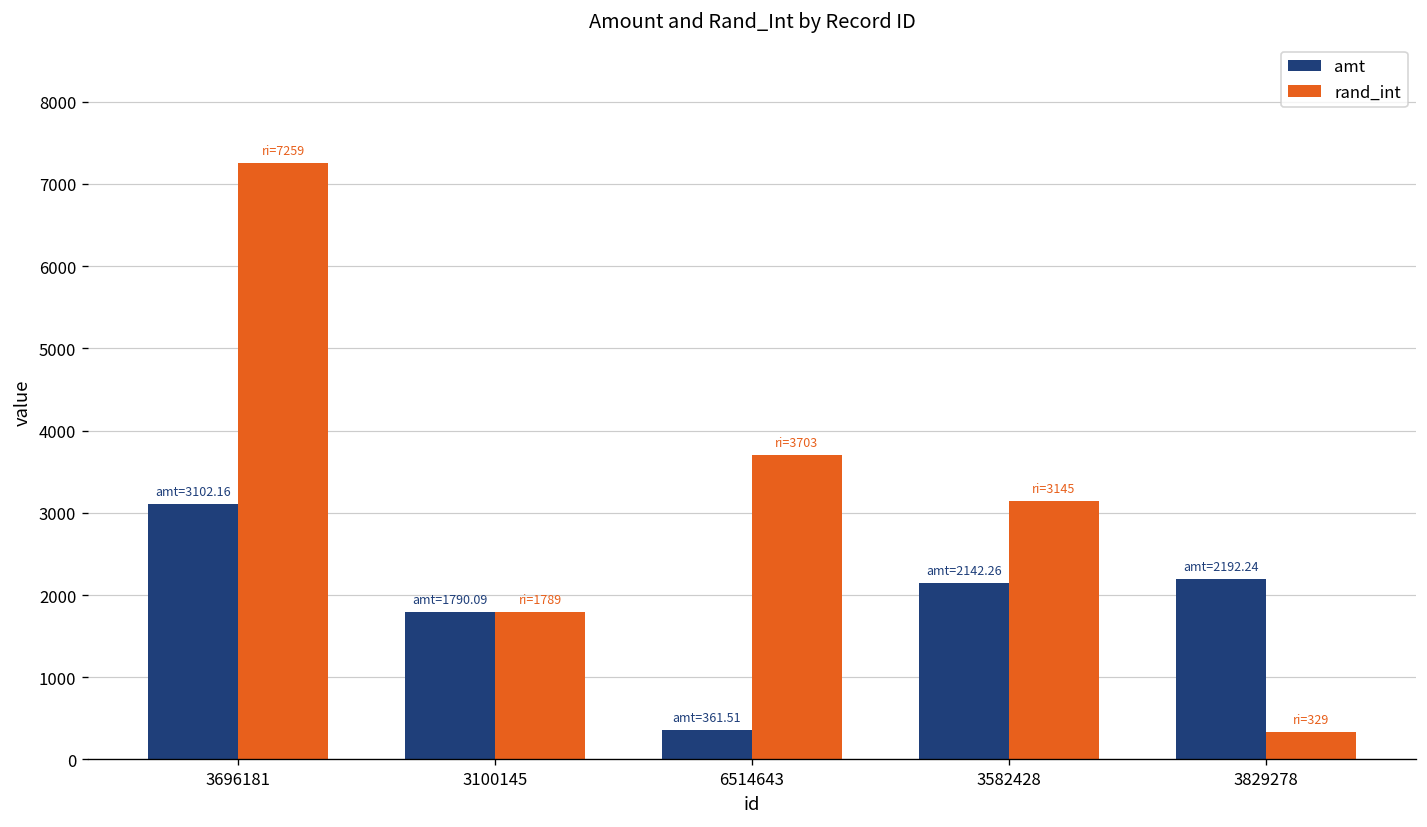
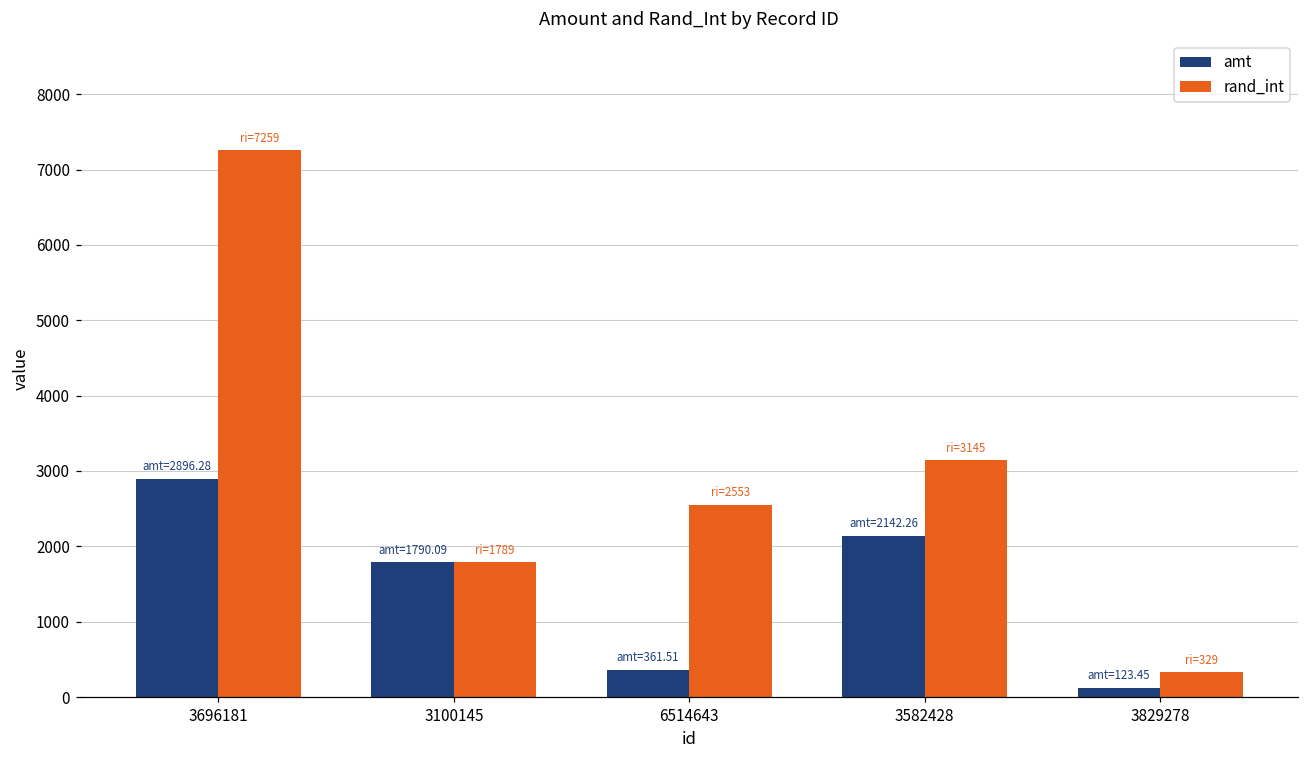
  {
    "amt": {
-     "3696181": 3102.16,
+     "3696181": 2896.28,
      "3100145": 1790.09,
      "6514643": 361.51,
      "3582428": 2142.26,
-     "3829278": 2192.24
+     "3829278": 123.45
    },
    "rand_int": {
      "3696181": 7259,
      "3100145": 1789,
-     "6514643": 3703,
+     "6514643": 2553,
      "3582428": 3145,
      "3829278": 329
    }
  }
